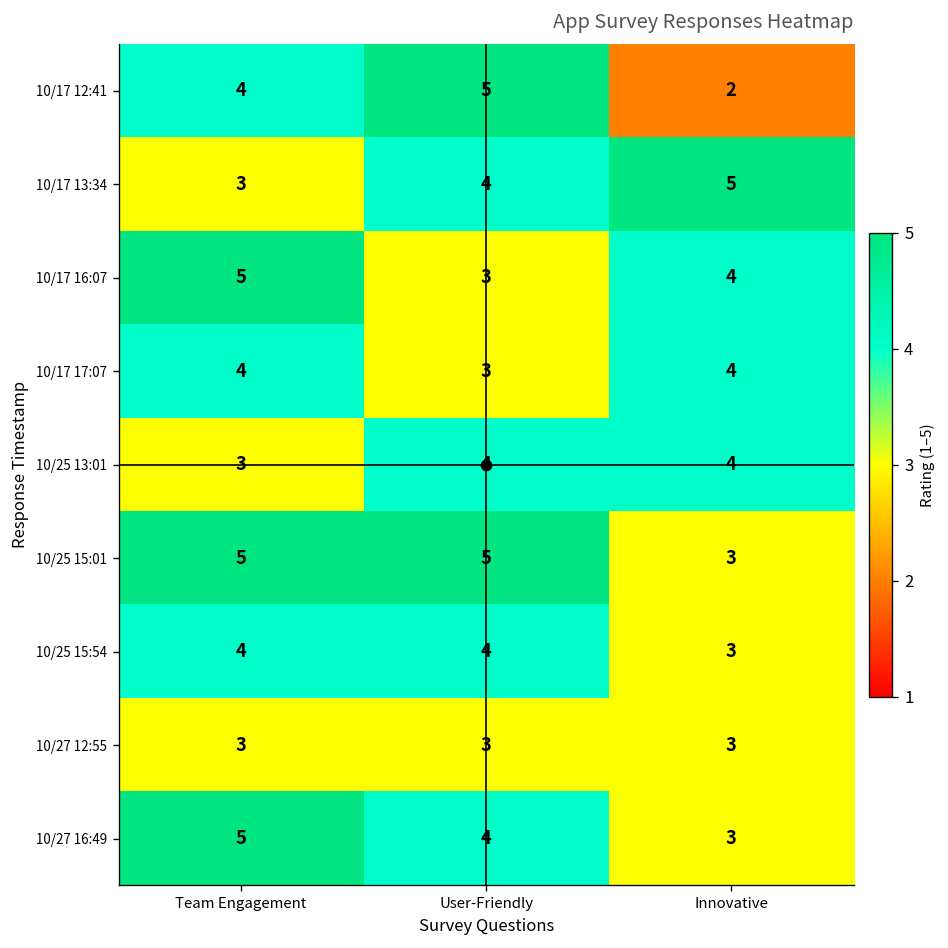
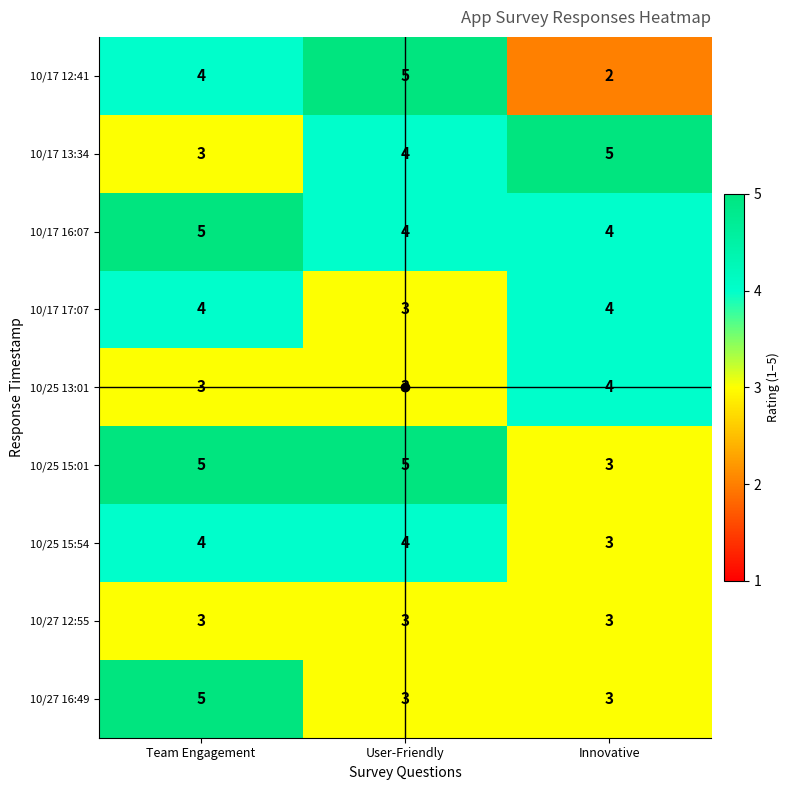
  {
    "10/17 12:41": {
      "Team Engagement": 4,
      "User-Friendly": 5,
      "Innovative": 2
    },
    "10/17 13:34": {
      "Team Engagement": 3,
      "User-Friendly": 4,
      "Innovative": 5
    },
    "10/17 16:07": {
      "Team Engagement": 5,
-     "User-Friendly": 3,
+     "User-Friendly": 4,
      "Innovative": 4
    },
    "10/17 17:07": {
      "Team Engagement": 4,
      "User-Friendly": 3,
      "Innovative": 4
    },
    "10/25 13:01": {
      "Team Engagement": 3,
-     "User-Friendly": 4,
+     "User-Friendly": 3,
      "Innovative": 4
    },
    "10/25 15:01": {
      "Team Engagement": 5,
      "User-Friendly": 5,
      "Innovative": 3
    },
    "10/25 15:54": {
      "Team Engagement": 4,
      "User-Friendly": 4,
      "Innovative": 3
    },
    "10/27 12:55": {
      "Team Engagement": 3,
      "User-Friendly": 3,
      "Innovative": 3
    },
    "10/27 16:49": {
      "Team Engagement": 5,
-     "User-Friendly": 4,
+     "User-Friendly": 3,
      "Innovative": 3
    }
  }
